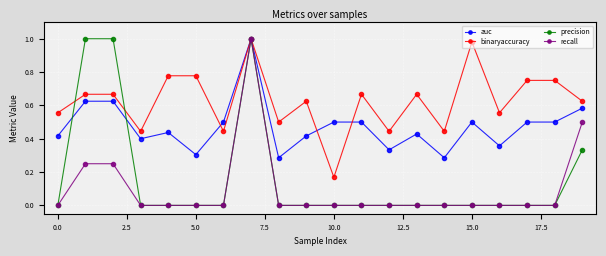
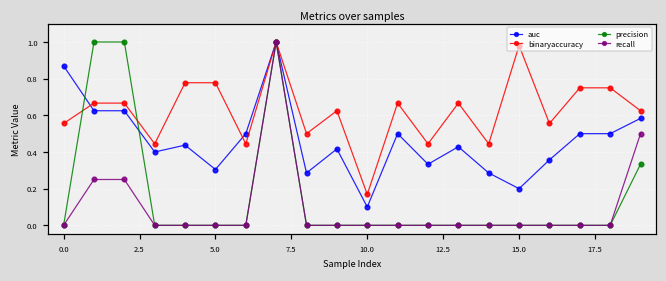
  {
    "auc": {
-     "0.0": 0.42,
+     "0.0": 0.87,
      "5.0": 0.30,
-     "10.0": 0.5,
-     "15.0": 0.5
+     "10.0": 0.1,
+     "15.0": 0.2
    },
    "binaryaccuracy": {
      "0.0": 0.56,
      "5.0": 0.78,
      "10.0": 0.17
    }
  }
